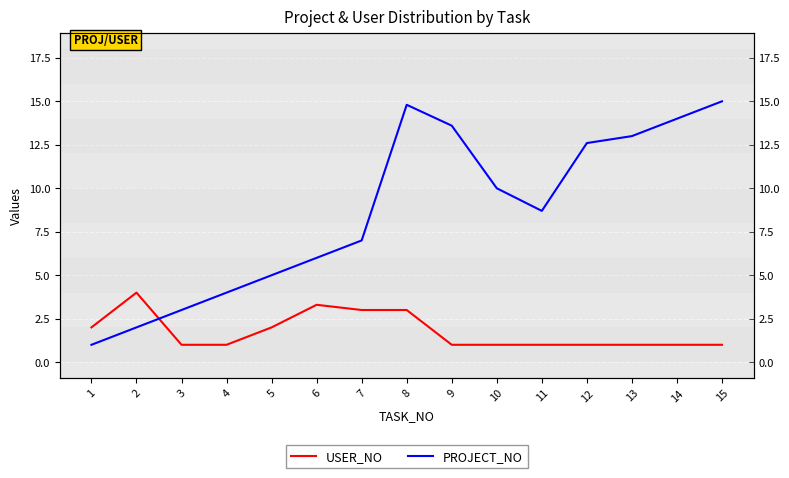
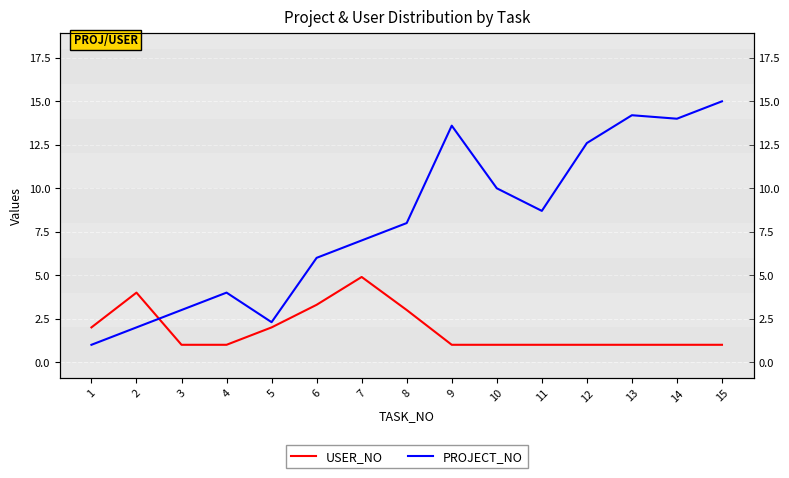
  {
    "USER_NO": {
      "1": 2.0,
      "2": 4.0,
      "3": 1.0,
      "4": 1.0,
      "5": 2.0,
      "6": 3.3,
-     "7": 3.0,
+     "7": 4.9,
      "8": 3.0,
      "9": 1.0,
      "10": 1.0,
      "11": 1.0,
      "12": 1.0,
      "13": 1.0,
      "14": 1.0,
      "15": 1.0
    },
    "PROJECT_NO": {
      "1": 1.0,
      "2": 2.0,
      "3": 3.0,
      "4": 4.0,
-     "5": 5.0,
+     "5": 2.3,
      "6": 6.0,
      "7": 7.0,
-     "8": 14.8,
+     "8": 8.0,
      "9": 13.6,
      "10": 10.0,
      "11": 8.7,
      "12": 12.6,
-     "13": 13.0,
+     "13": 14.2,
      "14": 14.0,
      "15": 15.0
    }
  }
